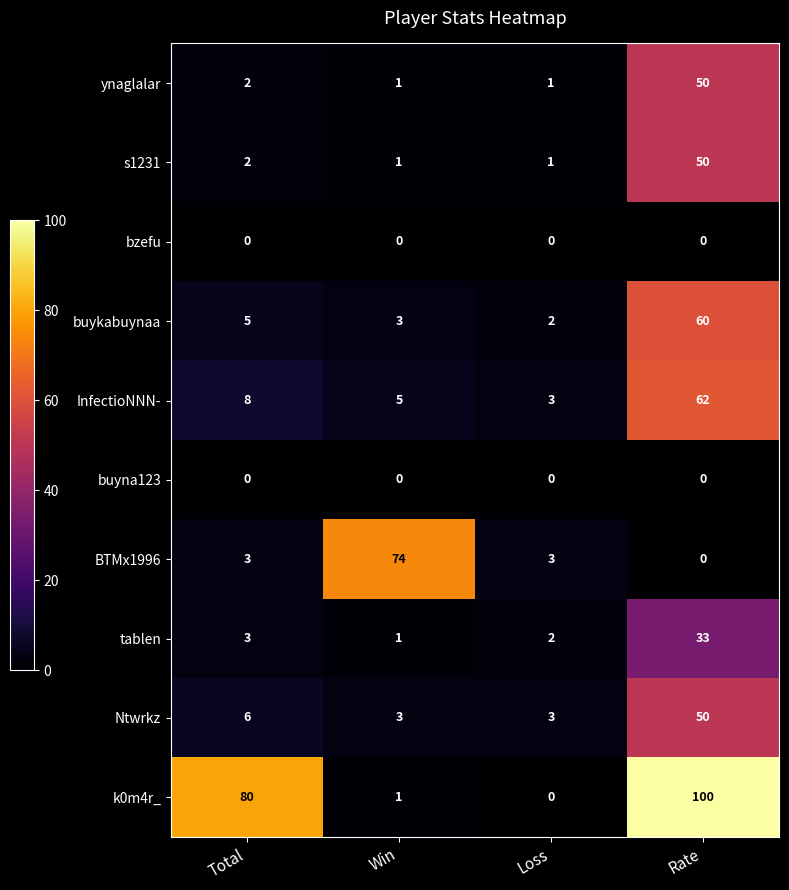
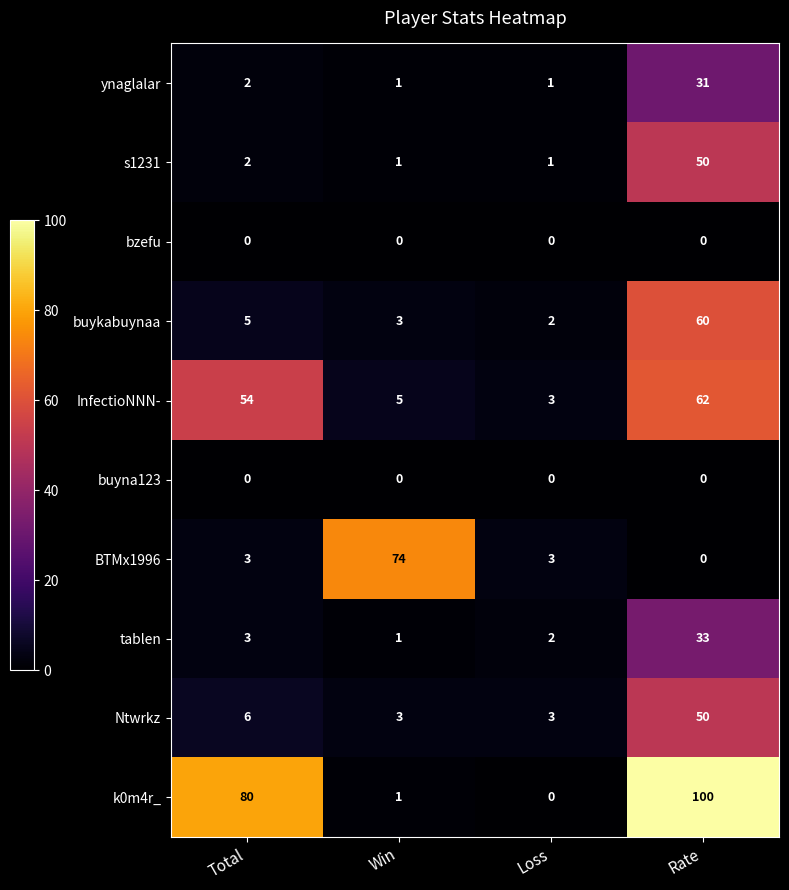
  {
    "ynaglalar": {
      "Total": 2,
      "Win": 1,
      "Loss": 1,
-     "Rate": 50
+     "Rate": 31
    },
    "s1231": {
      "Total": 2,
      "Win": 1,
      "Loss": 1,
      "Rate": 50
    },
    "bzefu": {
      "Total": 0,
      "Win": 0,
      "Loss": 0,
      "Rate": 0
    },
    "buykabuynaa": {
      "Total": 5,
      "Win": 3,
      "Loss": 2,
      "Rate": 60
    },
    "InfectioNNN-": {
-     "Total": 8,
+     "Total": 54,
      "Win": 5,
      "Loss": 3,
      "Rate": 62
    },
    "buyna123": {
      "Total": 0,
      "Win": 0,
      "Loss": 0,
      "Rate": 0
    },
    "BTMx1996": {
      "Total": 3,
      "Win": 74,
      "Loss": 3,
      "Rate": 0
    },
    "tablen": {
      "Total": 3,
      "Win": 1,
      "Loss": 2,
      "Rate": 33
    },
    "Ntwrkz": {
      "Total": 6,
      "Win": 3,
      "Loss": 3,
      "Rate": 50
    },
    "k0m4r_": {
      "Total": 80,
      "Win": 1,
      "Loss": 0,
      "Rate": 100
    }
  }
